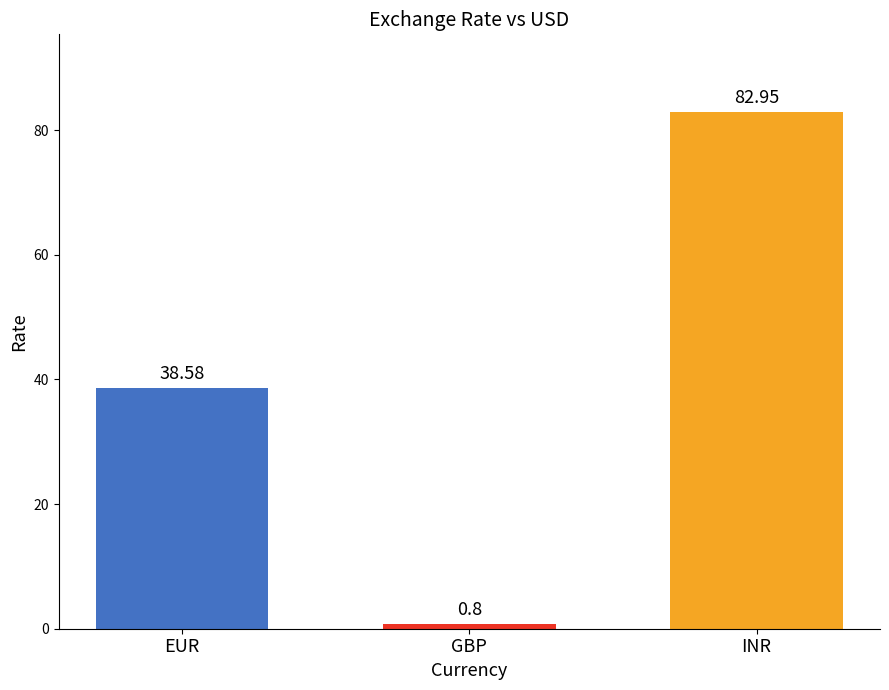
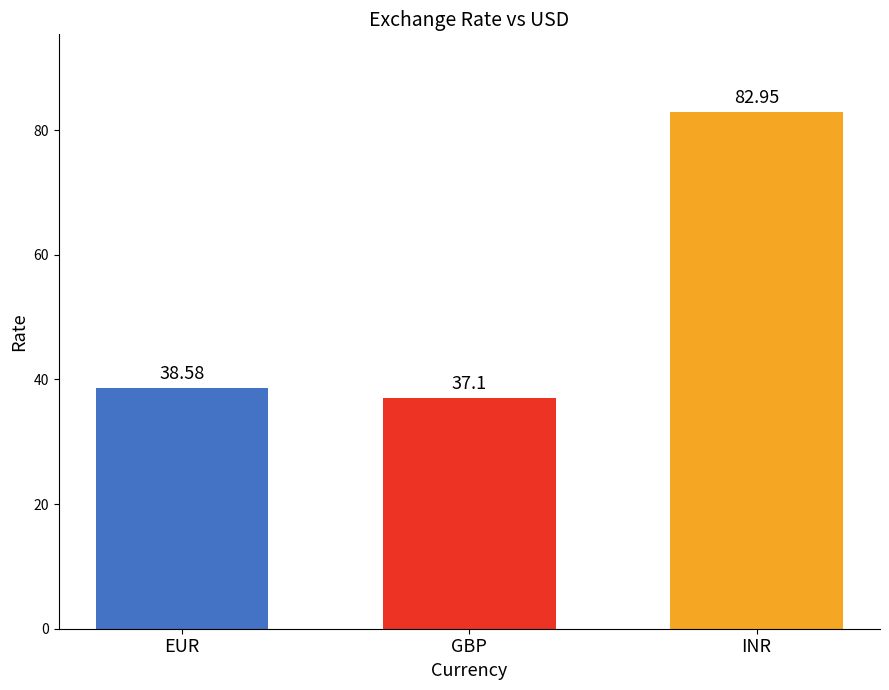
  {
    "EUR": 38.58,
-   "GBP": 0.8,
+   "GBP": 37.1,
    "INR": 82.95
  }
